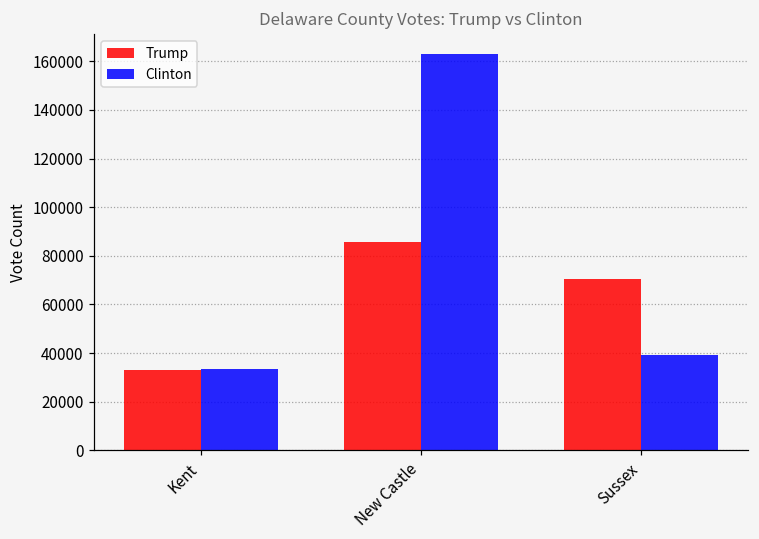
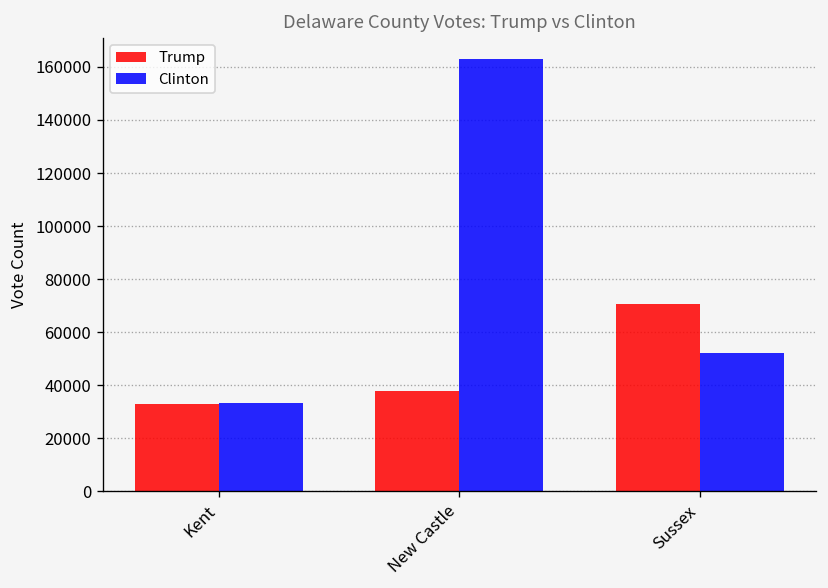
  {
    "Trump": {
      "Kent": 33000,
-     "New Castle": 86000,
+     "New Castle": 38000,
      "Sussex": 71000
    },
    "Clinton": {
      "Kent": 33000,
      "New Castle": 163000,
-     "Sussex": 39000
+     "Sussex": 52000
    }
  }
